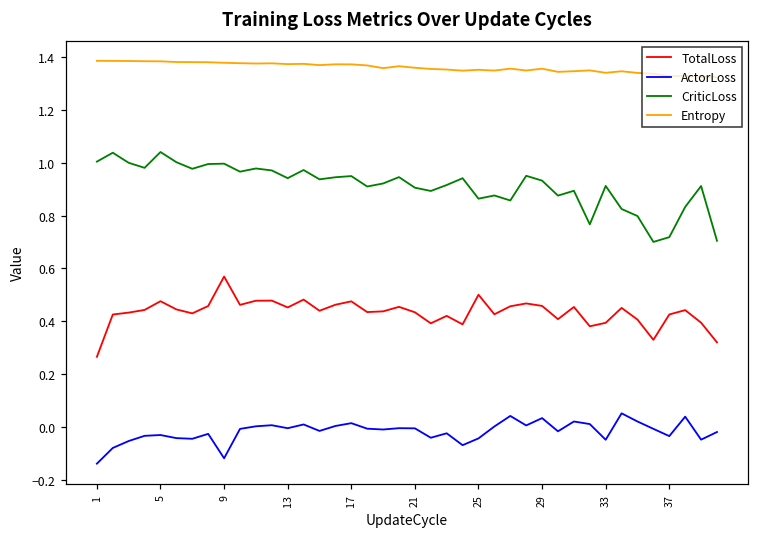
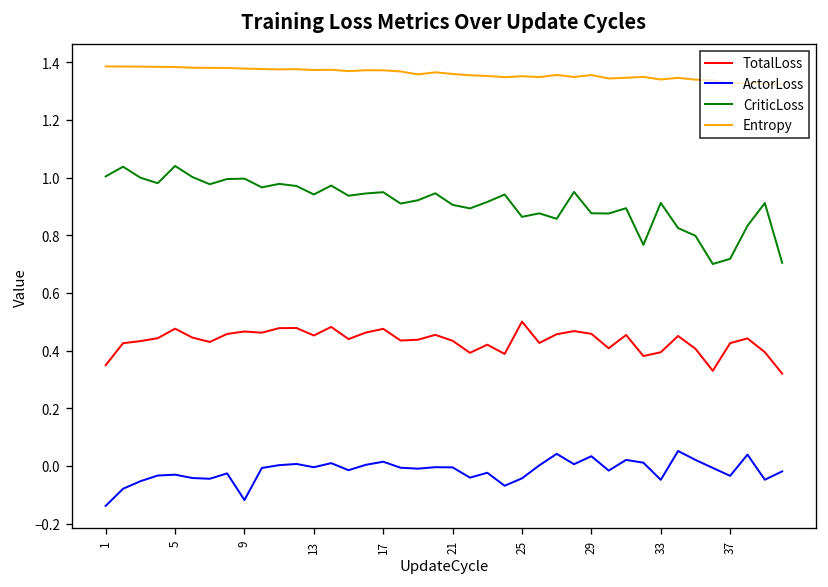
  {
    "TotalLoss": {
-     "1": 0.27,
+     "1": 0.35,
      "5": 0.48,
-     "9": 0.57,
+     "9": 0.47,
      "13": 0.45,
      "17": 0.48,
      "21": 0.43,
      "25": 0.50,
      "29": 0.46,
      "33": 0.39,
      "37": 0.43
    },
    "ActorLoss": {
      "1": -0.14,
      "5": -0.03,
      "9": -0.12,
      "13": 0.00,
      "17": 0.01,
      "21": -0.01,
      "25": -0.04,
      "29": 0.03,
      "33": -0.05,
      "37": -0.03
    },
    "CriticLoss": {
      "1": 1.00,
      "5": 1.04,
      "9": 1.00,
      "13": 0.94,
      "17": 0.95,
      "21": 0.91,
      "25": 0.86,
-     "29": 0.93,
+     "29": 0.88,
      "33": 0.91,
      "37": 0.72
    },
    "Entropy": {
      "1": 1.39,
      "5": 1.38,
      "9": 1.38,
      "13": 1.37,
      "17": 1.37,
      "21": 1.36,
      "25": 1.35,
      "29": 1.36,
      "33": 1.34
    }
  }
